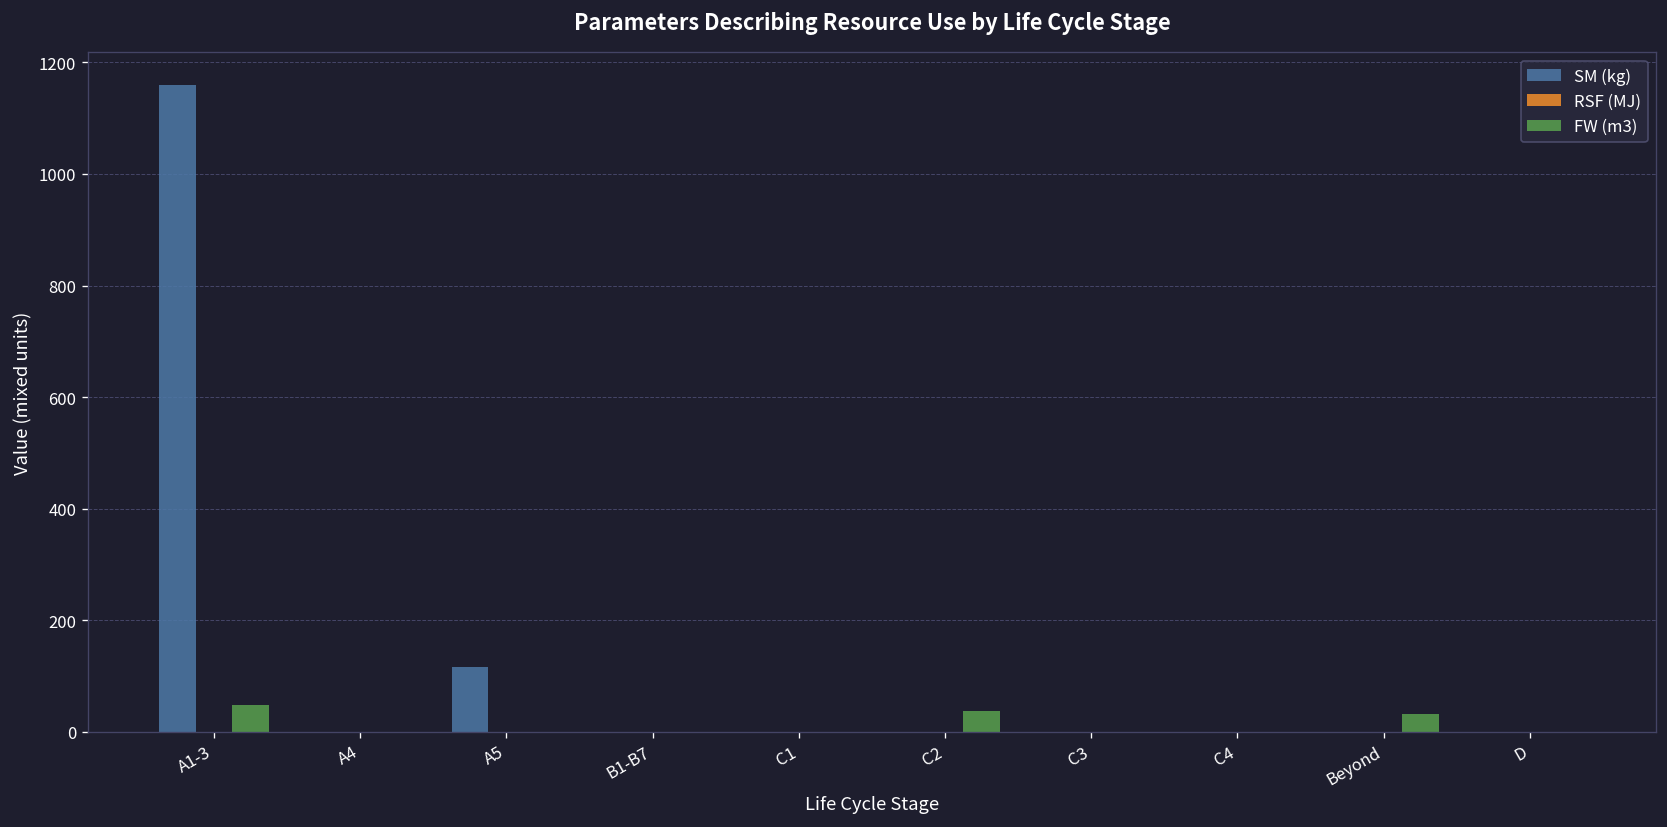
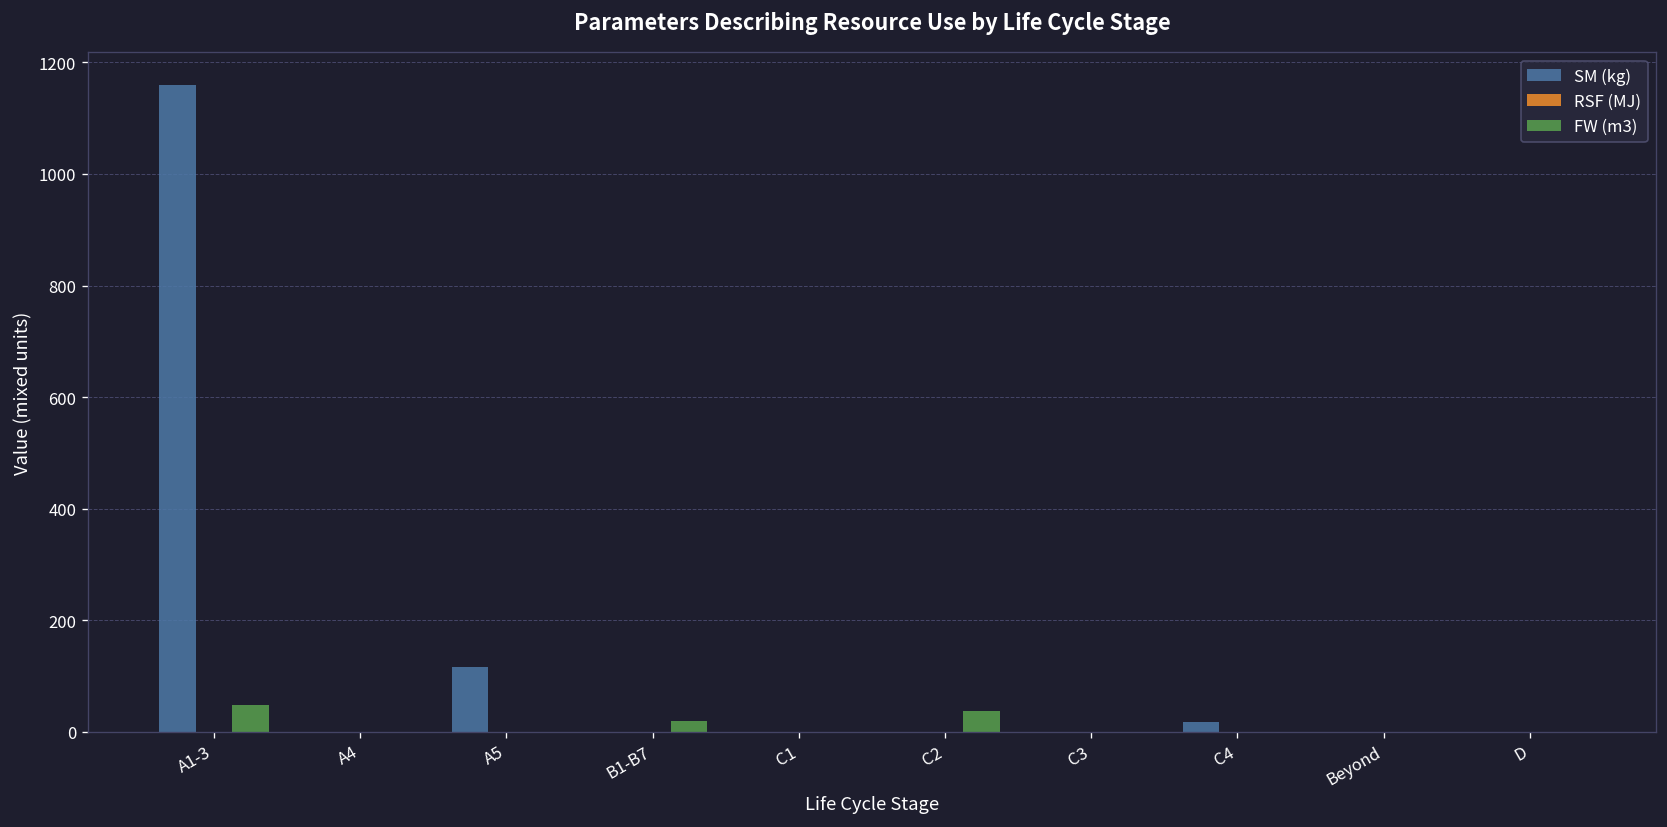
  {
    "SM (kg)": {
      "A1-3": 1160,
      "A4": 0,
      "A5": 120,
      "B1-B7": 0,
      "C1": 0,
      "C2": 0,
      "C3": 0,
-     "C4": 0,
+     "C4": 20,
      "Beyond": 0,
      "D": 0
    },
    "RSF (MJ)": {
      "A4": 0,
      "B1-B7": 0,
      "C1": 0,
      "C2": 0,
      "C3": 0,
      "C4": 0,
      "Beyond": 0,
      "D": 0
    },
    "FW (m3)": {
      "A1-3": 50,
-     "B1-B7": 0,
+     "B1-B7": 20,
      "C2": 40,
      "C3": 0,
-     "Beyond": 30
+     "Beyond": 0
    }
  }
